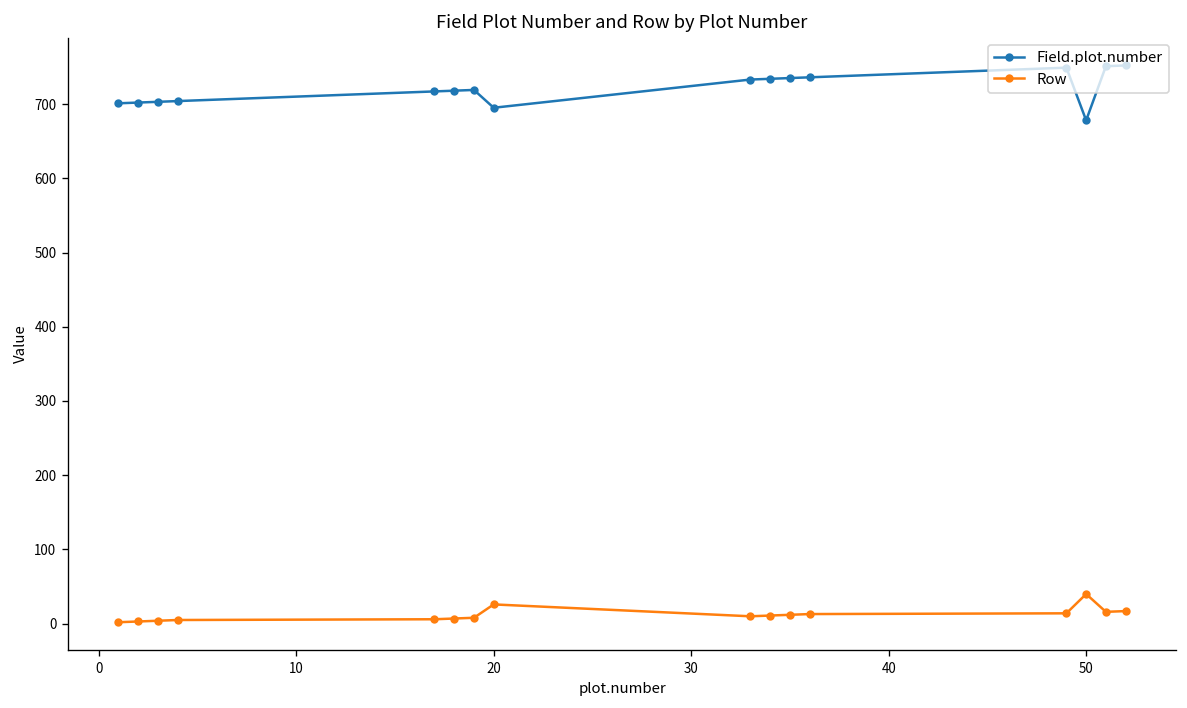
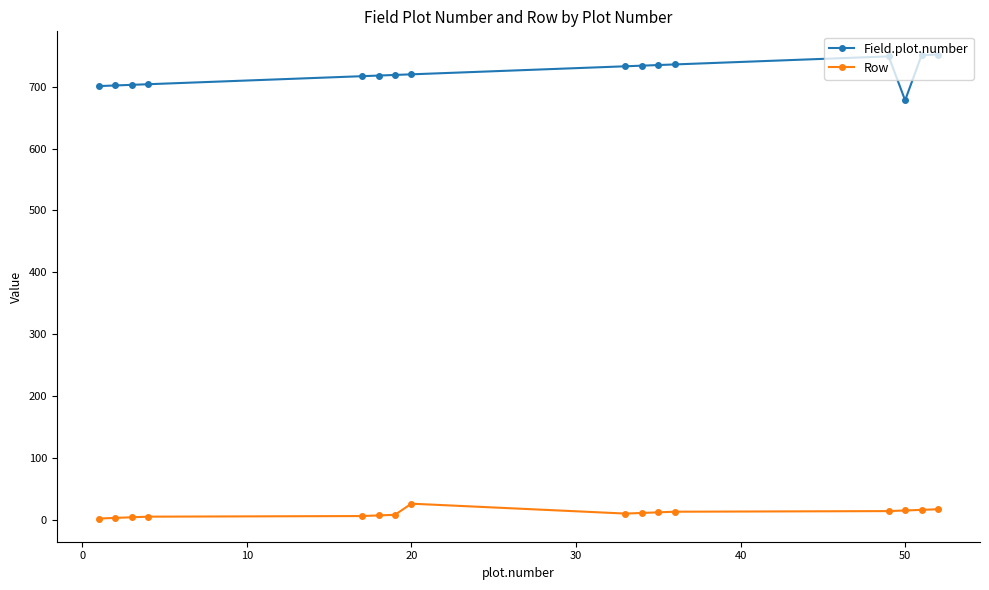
  {
    "Field.plot.number": {
-     "20": 700,
+     "20": 720,
      "50": 680
    },
    "Row": {
      "20": 30,
-     "50": 40
+     "50": 20
    }
  }
